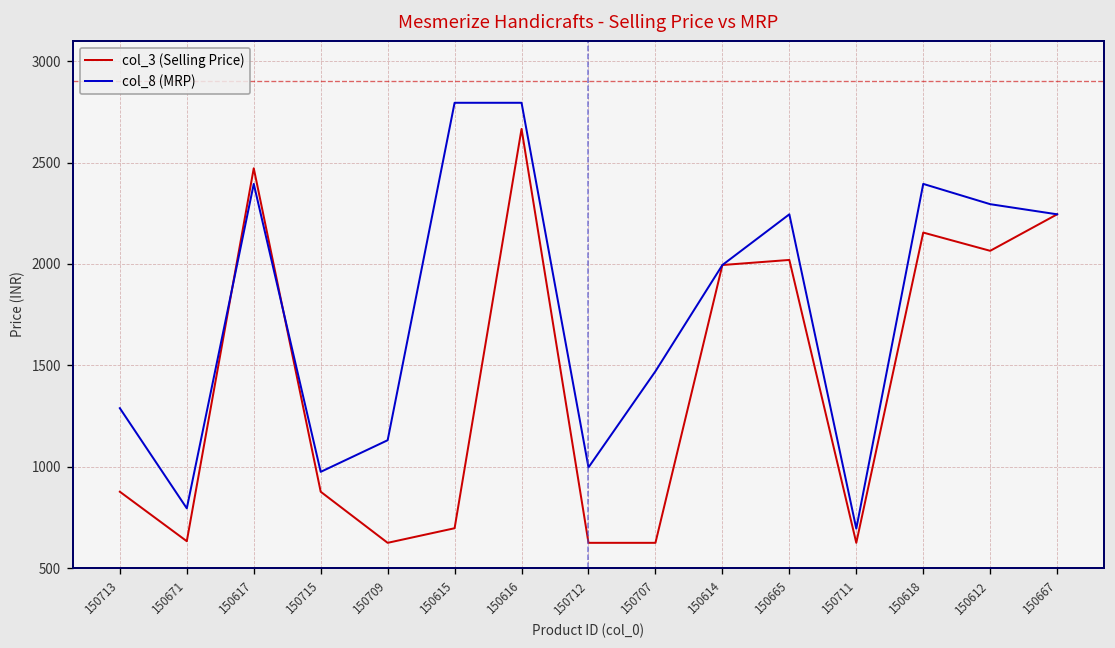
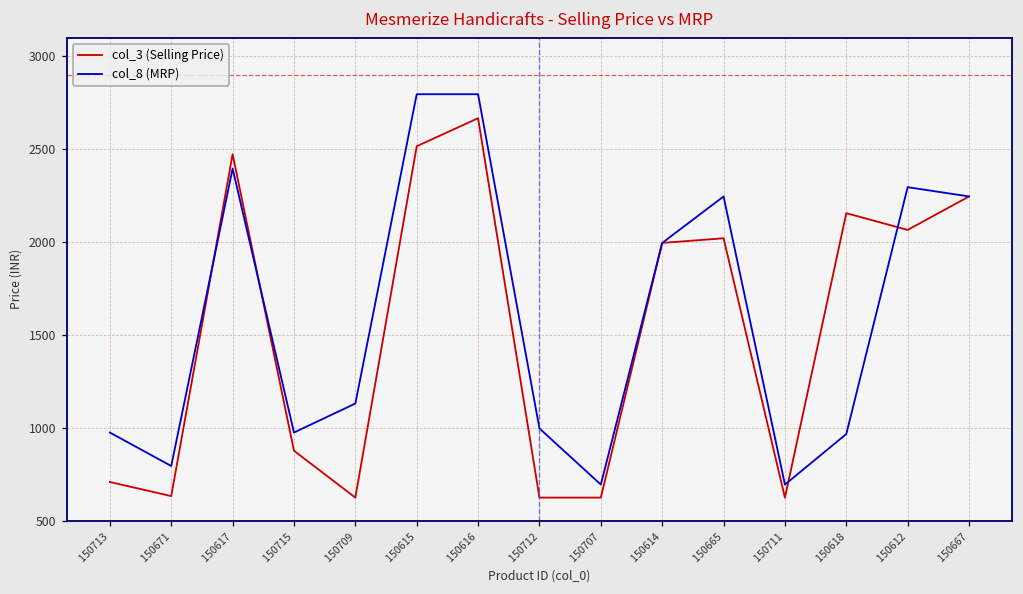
  {
    "col_3 (Selling Price)": {
-     "150713": 880,
+     "150713": 710,
      "150671": 630,
      "150617": 2470,
      "150715": 880,
      "150709": 630,
-     "150615": 700,
+     "150615": 2520,
      "150616": 2670,
      "150712": 630,
      "150707": 630,
      "150665": 2020,
      "150711": 630,
      "150618": 2160,
      "150612": 2070
    },
    "col_8 (MRP)": {
-     "150713": 1290,
+     "150713": 980,
      "150671": 800,
      "150617": 2400,
      "150715": 980,
      "150709": 1130,
      "150615": 2800,
      "150616": 2800,
      "150712": 1000,
-     "150707": 1470,
+     "150707": 700,
      "150665": 2250,
      "150711": 700,
-     "150618": 2400,
+     "150618": 970,
      "150612": 2300
    }
  }
